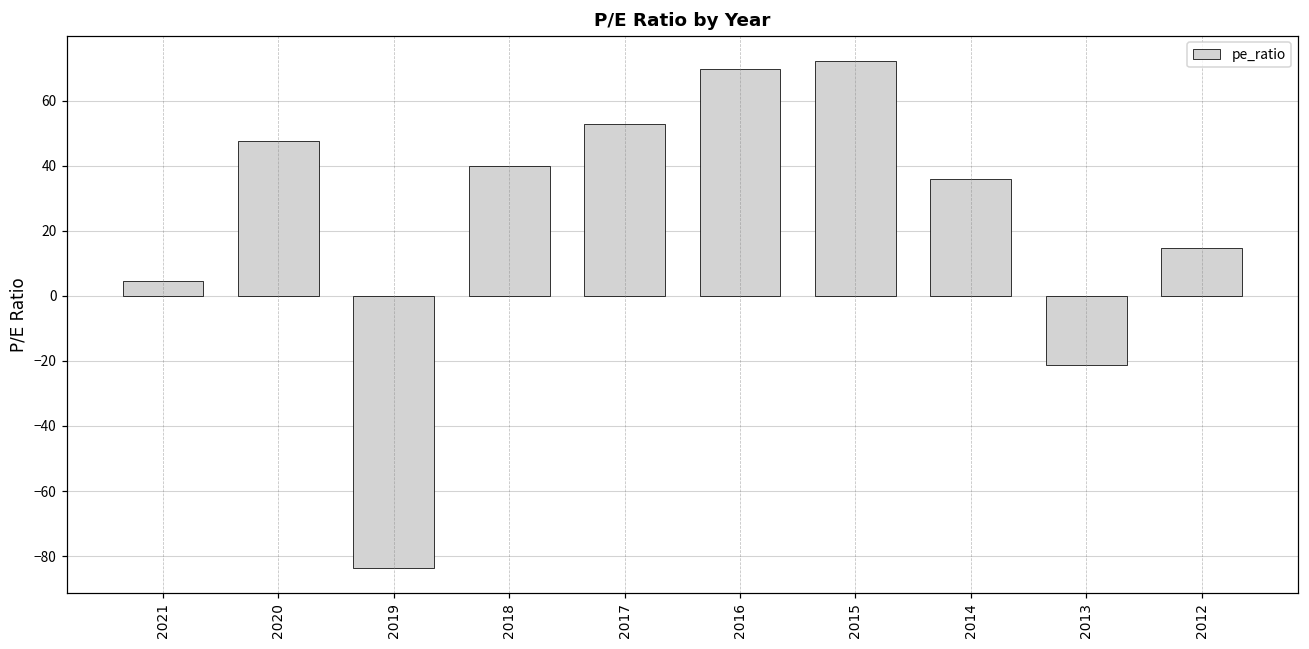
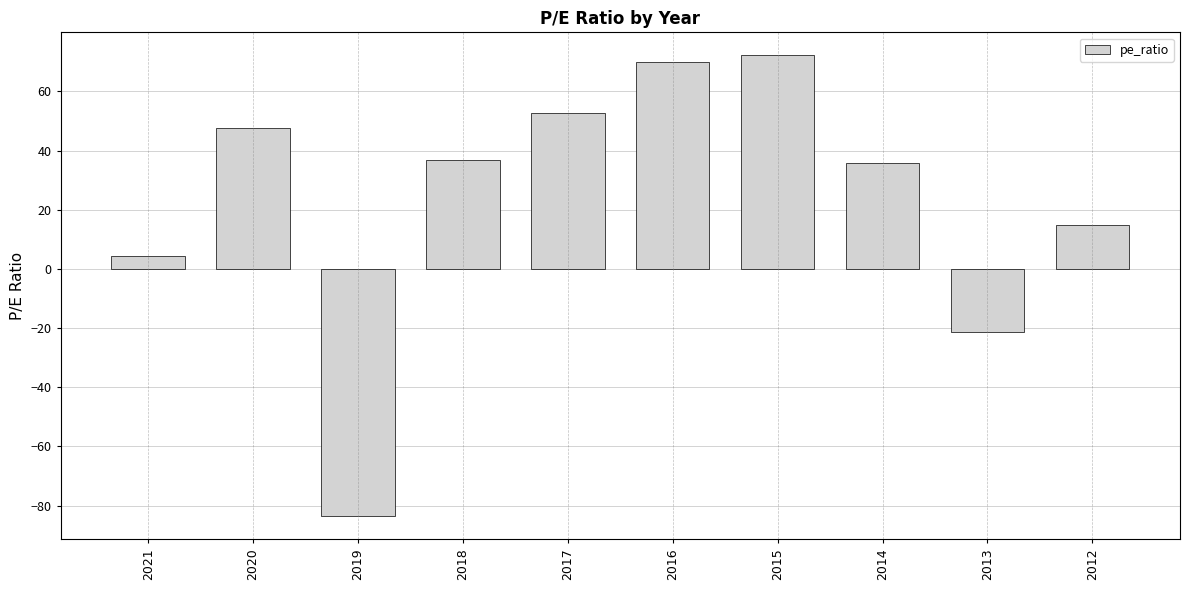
  {
    "2021": 4,
    "2020": 48,
    "2019": -84,
-   "2018": 40,
+   "2018": 37,
    "2017": 53,
    "2016": 70,
    "2015": 72,
    "2014": 36,
    "2013": -21,
    "2012": 15
  }
